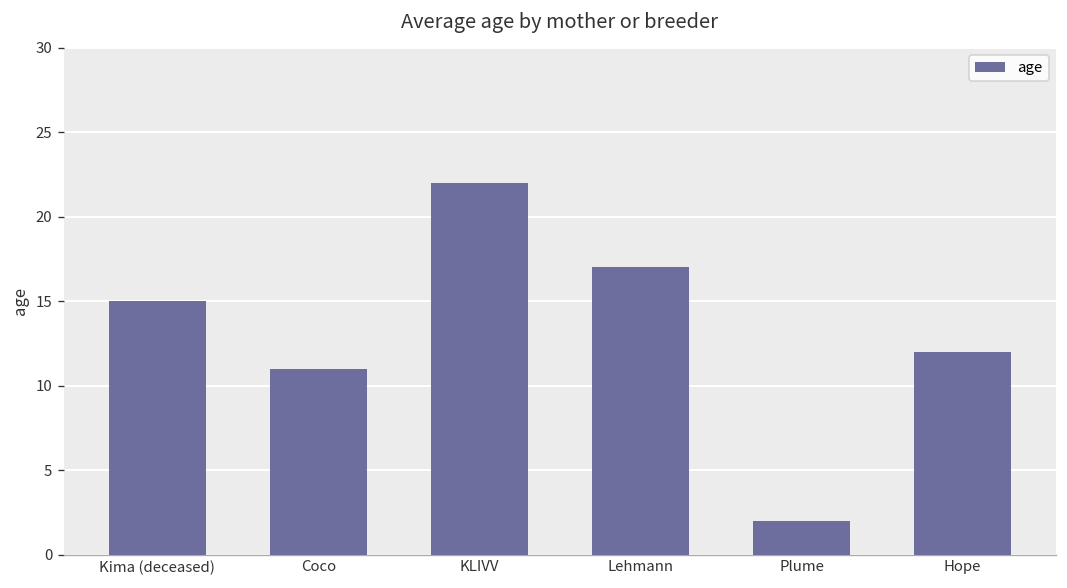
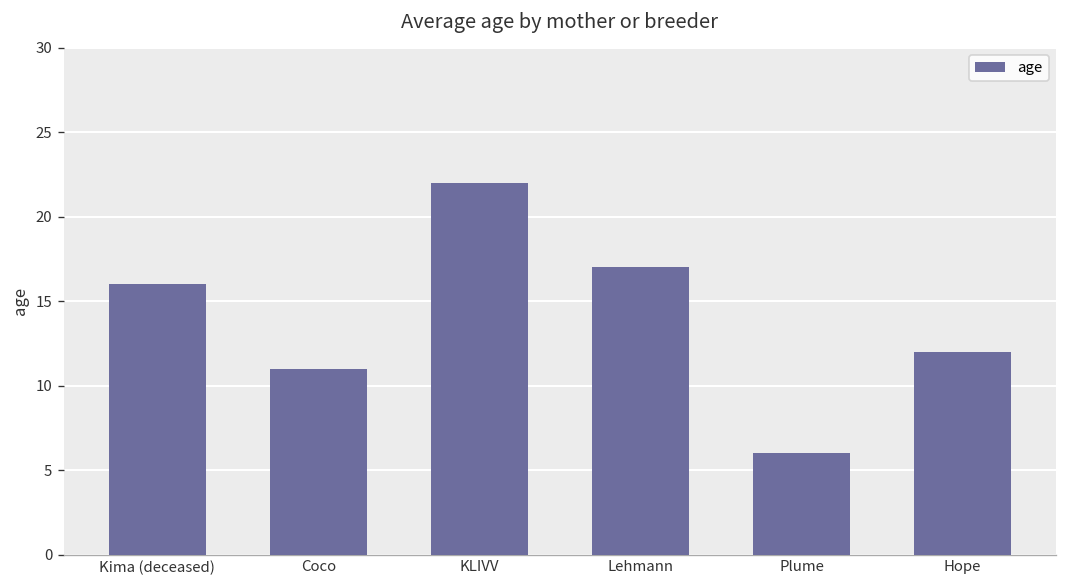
  {
-   "Kima (deceased)": 15,
+   "Kima (deceased)": 16,
    "Coco": 11,
    "KLIVV": 22,
    "Lehmann": 17,
-   "Plume": 2,
+   "Plume": 6,
    "Hope": 12
  }
